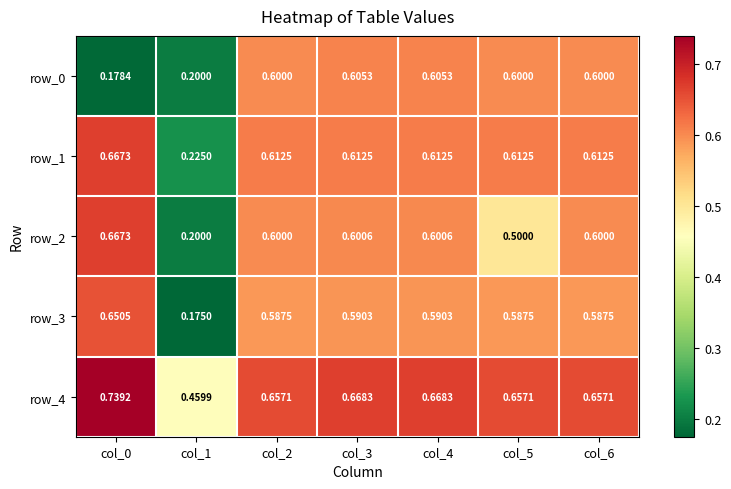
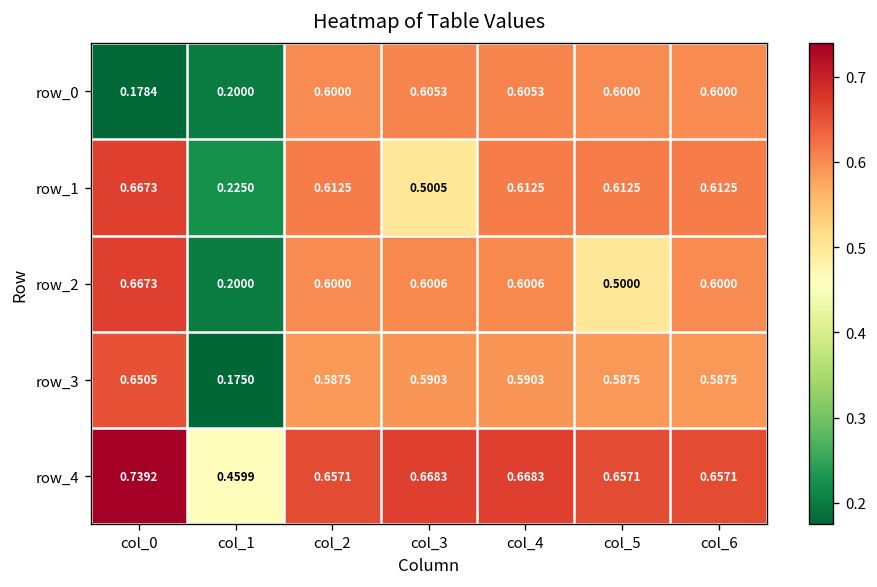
  {
    "row_0": {
      "col_0": 0.1784,
      "col_1": 0.2000,
      "col_2": 0.6000,
      "col_3": 0.6053,
      "col_4": 0.6053,
      "col_5": 0.6000,
      "col_6": 0.6000
    },
    "row_1": {
      "col_0": 0.6673,
      "col_1": 0.2250,
      "col_2": 0.6125,
-     "col_3": 0.6125,
+     "col_3": 0.5005,
      "col_4": 0.6125,
      "col_5": 0.6125,
      "col_6": 0.6125
    },
    "row_2": {
      "col_0": 0.6673,
      "col_1": 0.2000,
      "col_2": 0.6000,
      "col_3": 0.6006,
      "col_4": 0.6006,
      "col_5": 0.5000,
      "col_6": 0.6000
    },
    "row_3": {
      "col_0": 0.6505,
      "col_1": 0.1750,
      "col_2": 0.5875,
      "col_3": 0.5903,
      "col_4": 0.5903,
      "col_5": 0.5875,
      "col_6": 0.5875
    },
    "row_4": {
      "col_0": 0.7392,
      "col_1": 0.4599,
      "col_2": 0.6571,
      "col_3": 0.6683,
      "col_4": 0.6683,
      "col_5": 0.6571,
      "col_6": 0.6571
    }
  }
